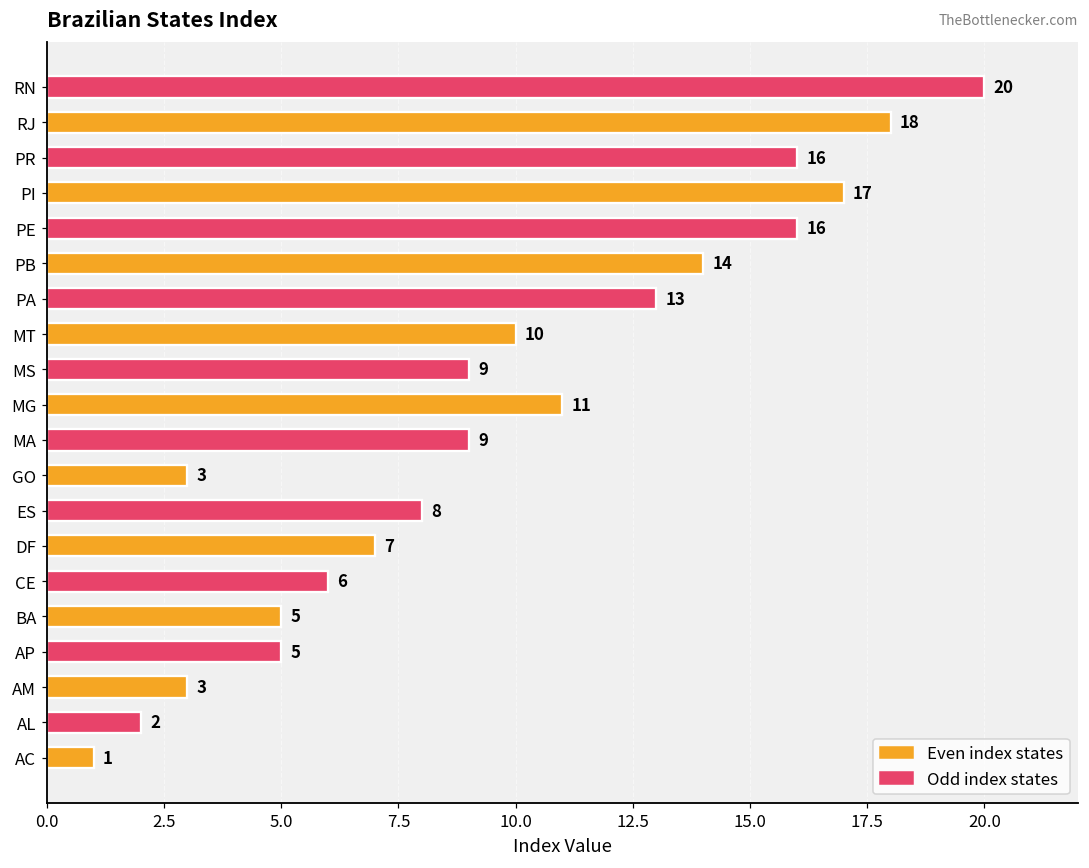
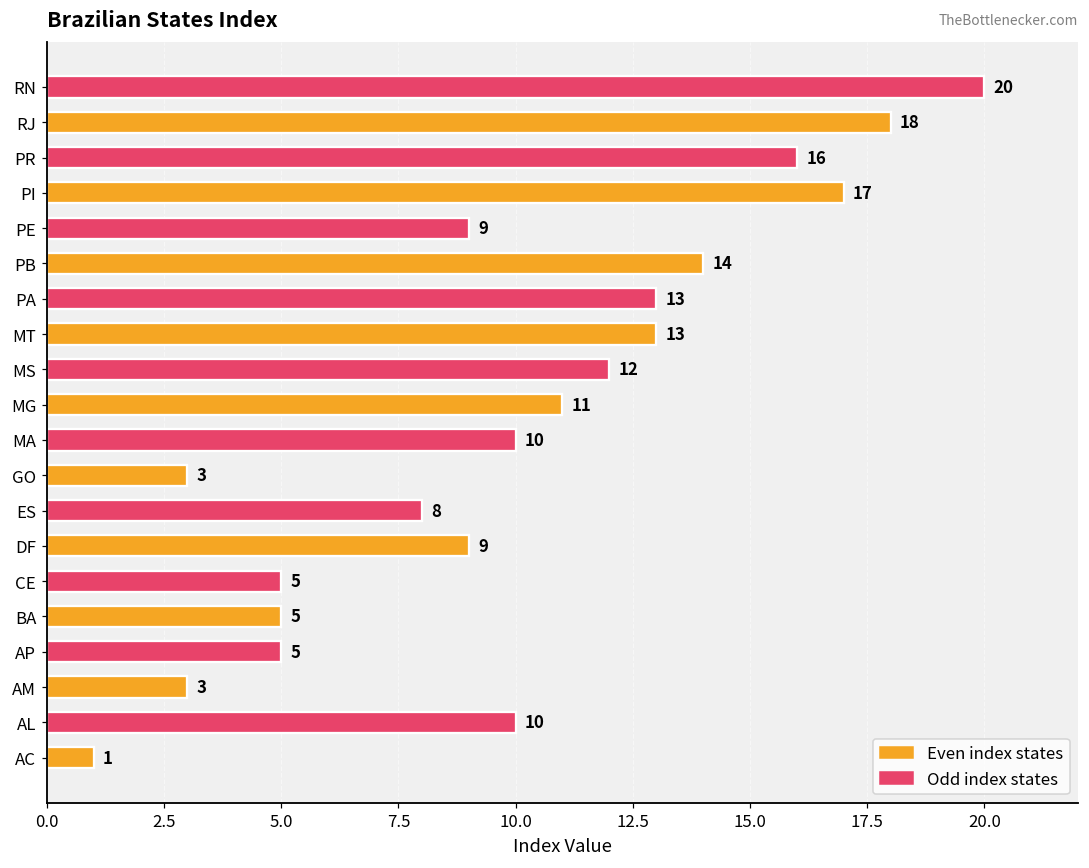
  {
    "RN": 20,
    "RJ": 18,
    "PR": 16,
    "PI": 17,
-   "PE": 16,
+   "PE": 9,
    "PB": 14,
    "PA": 13,
-   "MT": 10,
-   "MS": 9,
+   "MT": 13,
+   "MS": 12,
    "MG": 11,
-   "MA": 9,
+   "MA": 10,
    "GO": 3,
    "ES": 8,
-   "DF": 7,
-   "CE": 6,
+   "DF": 9,
+   "CE": 5,
    "BA": 5,
    "AP": 5,
    "AM": 3,
-   "AL": 2,
+   "AL": 10,
    "AC": 1
  }
